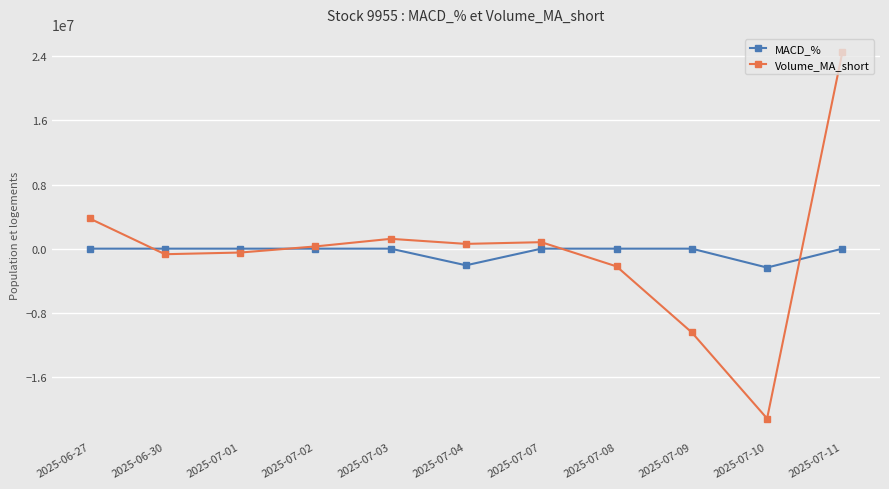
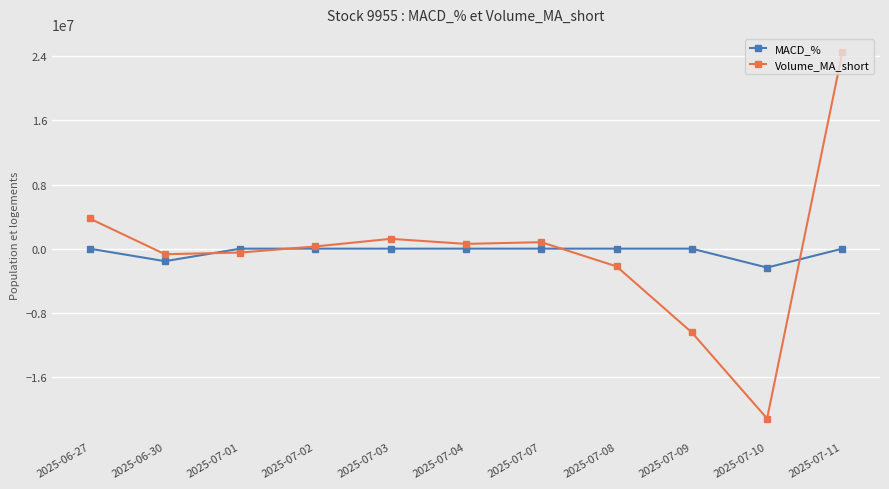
  {
    "MACD_%": {
      "2025-06-27": 0,
-     "2025-06-30": 0,
+     "2025-06-30": -2000000,
      "2025-07-01": 0,
      "2025-07-03": 0,
-     "2025-07-04": -2000000,
+     "2025-07-04": 0,
      "2025-07-07": 0,
      "2025-07-08": 0,
      "2025-07-09": 0,
      "2025-07-10": -2000000,
      "2025-07-11": 0
    },
    "Volume_MA_short": {
      "2025-06-27": 4000000,
      "2025-06-30": -1000000,
      "2025-07-01": 0,
      "2025-07-03": 1000000,
      "2025-07-04": 1000000,
      "2025-07-07": 1000000,
      "2025-07-08": -2000000,
      "2025-07-09": -10000000,
      "2025-07-10": -21000000
    }
  }
